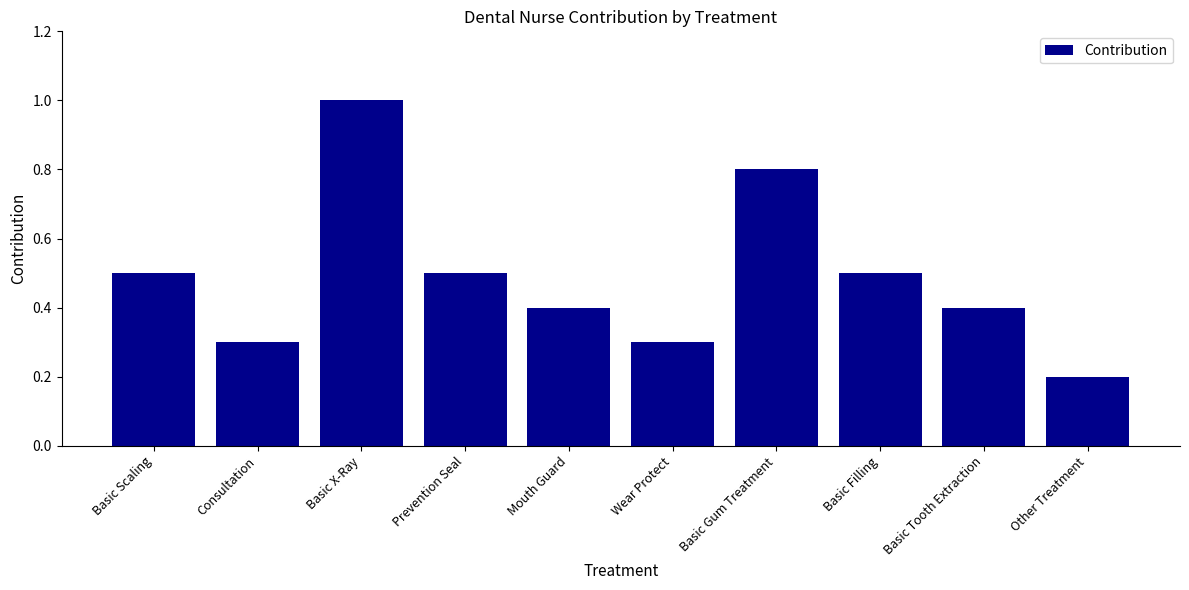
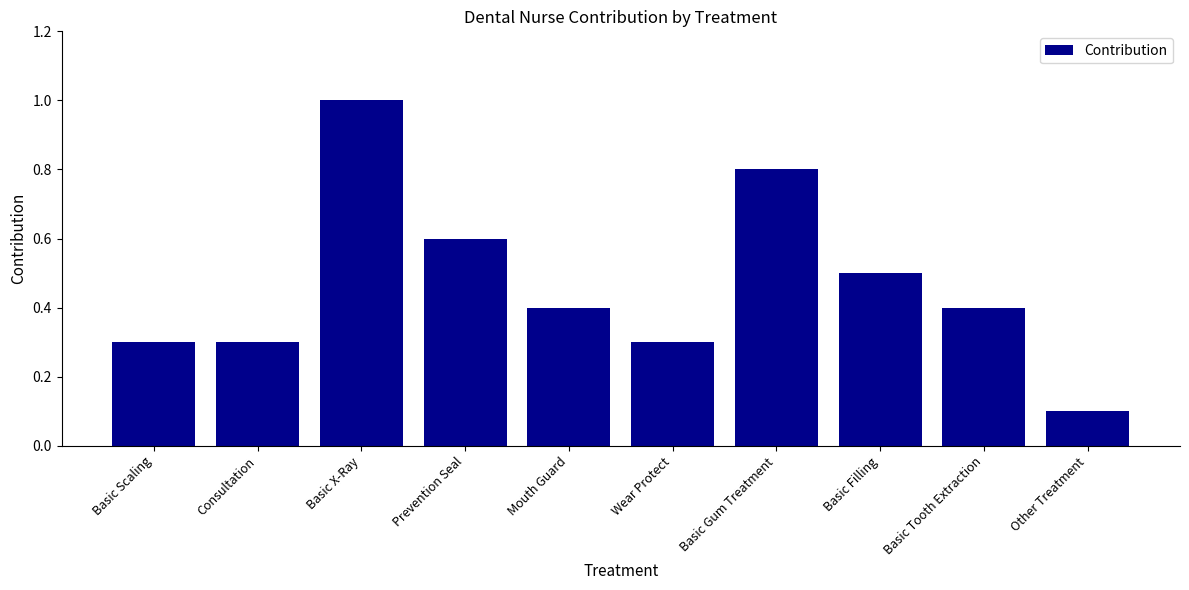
  {
-   "Basic Scaling": 0.5,
+   "Basic Scaling": 0.3,
    "Consultation": 0.3,
    "Basic X-Ray": 1.0,
-   "Prevention Seal": 0.5,
+   "Prevention Seal": 0.6,
    "Mouth Guard": 0.4,
    "Wear Protect": 0.3,
    "Basic Gum Treatment": 0.8,
    "Basic Filling": 0.5,
    "Basic Tooth Extraction": 0.4,
-   "Other Treatment": 0.2
+   "Other Treatment": 0.1
  }
